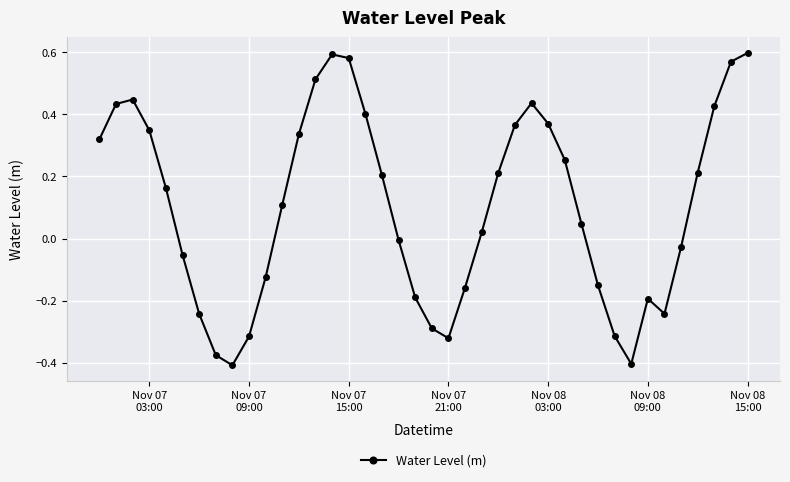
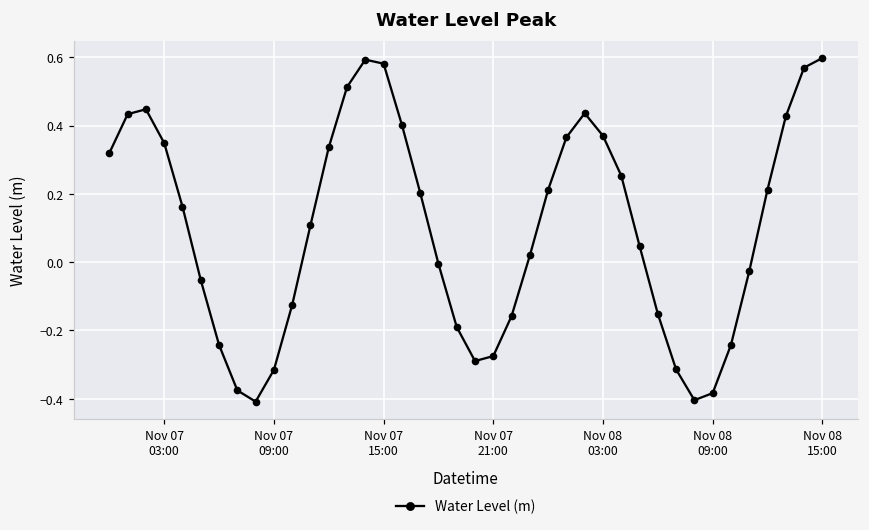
  {
    "Nov 07 03:00": 0.35,
    "Nov 07 09:00": -0.32,
    "Nov 07 15:00": 0.58,
-   "Nov 07 21:00": -0.32,
+   "Nov 07 21:00": -0.27,
    "Nov 08 03:00": 0.37,
-   "Nov 08 09:00": -0.19,
+   "Nov 08 09:00": -0.38,
    "Nov 08 15:00": 0.60
  }
